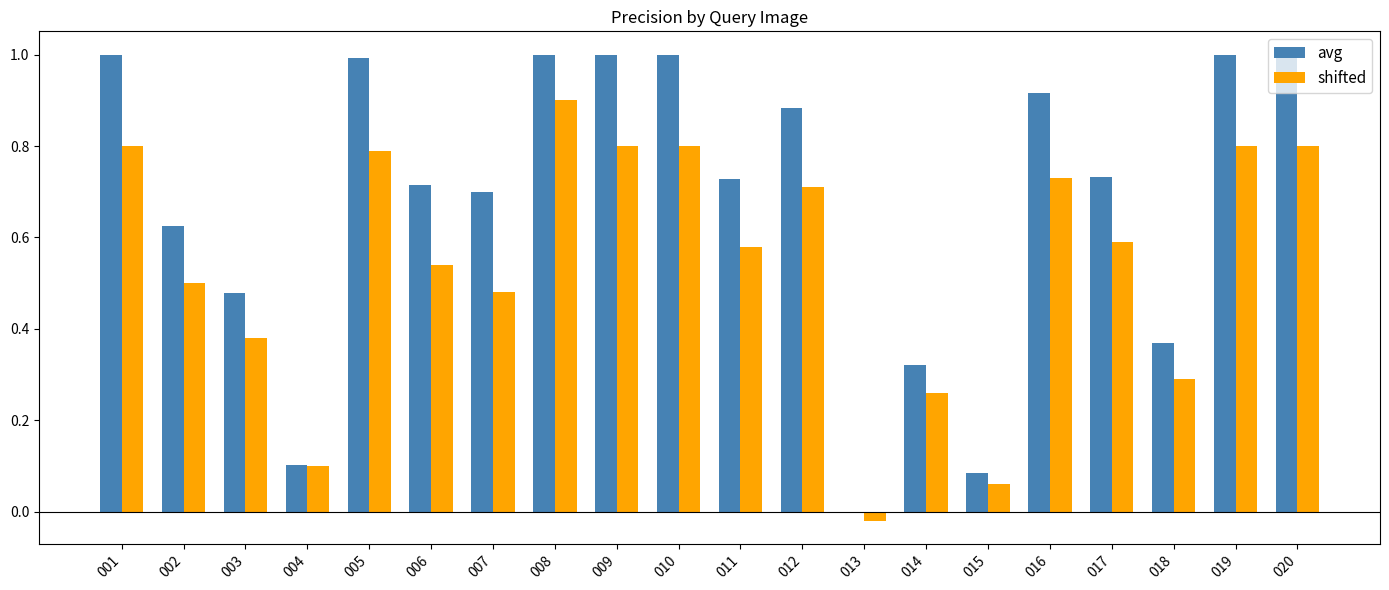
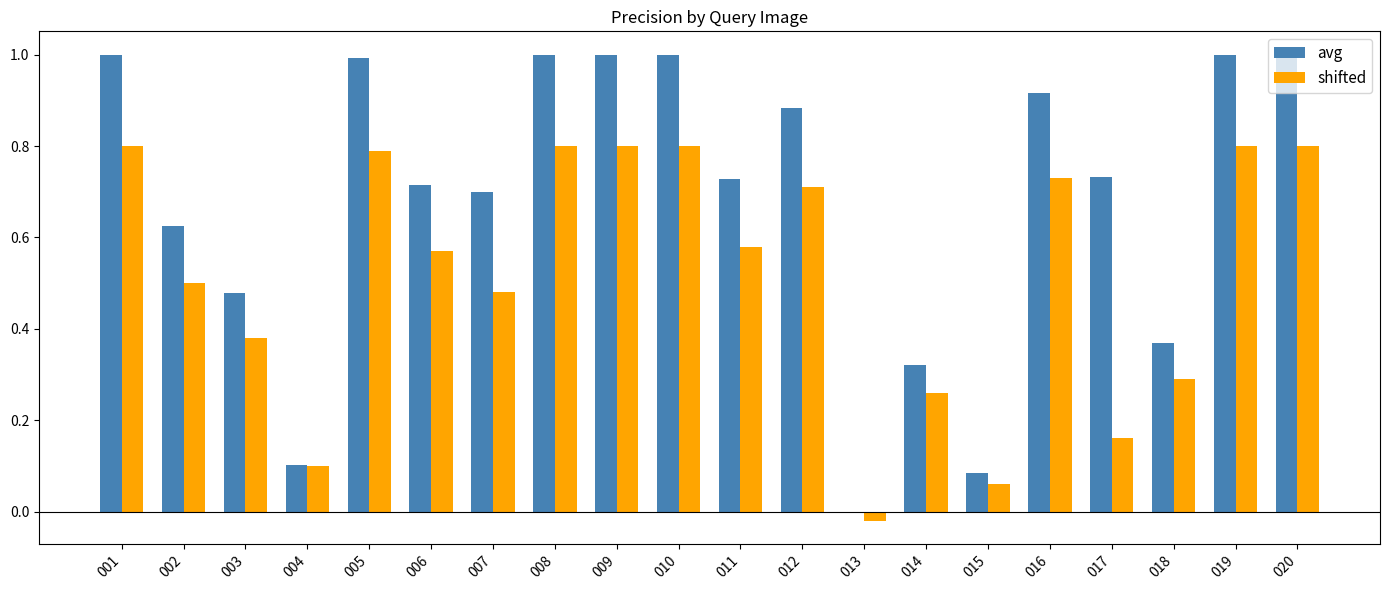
  {
    "avg": {
      "001": 1.00,
      "002": 0.63,
      "003": 0.48,
      "004": 0.10,
      "005": 0.99,
      "006": 0.72,
      "007": 0.70,
      "008": 1.00,
      "009": 1.00,
      "010": 1.00,
      "011": 0.73,
      "012": 0.88,
      "013": 0.00,
      "014": 0.32,
      "015": 0.08,
      "016": 0.92,
      "017": 0.73,
      "018": 0.37,
      "019": 1.00
    },
    "shifted": {
      "001": 0.80,
      "002": 0.50,
      "003": 0.38,
      "004": 0.10,
      "005": 0.79,
-     "006": 0.54,
+     "006": 0.57,
      "007": 0.48,
-     "008": 0.9,
+     "008": 0.8,
      "009": 0.80,
      "010": 0.80,
      "011": 0.58,
      "012": 0.71,
      "013": -0.02,
      "014": 0.26,
      "015": 0.06,
      "016": 0.73,
-     "017": 0.59,
+     "017": 0.16,
      "018": 0.29,
      "019": 0.80,
      "020": 0.80
    }
  }
